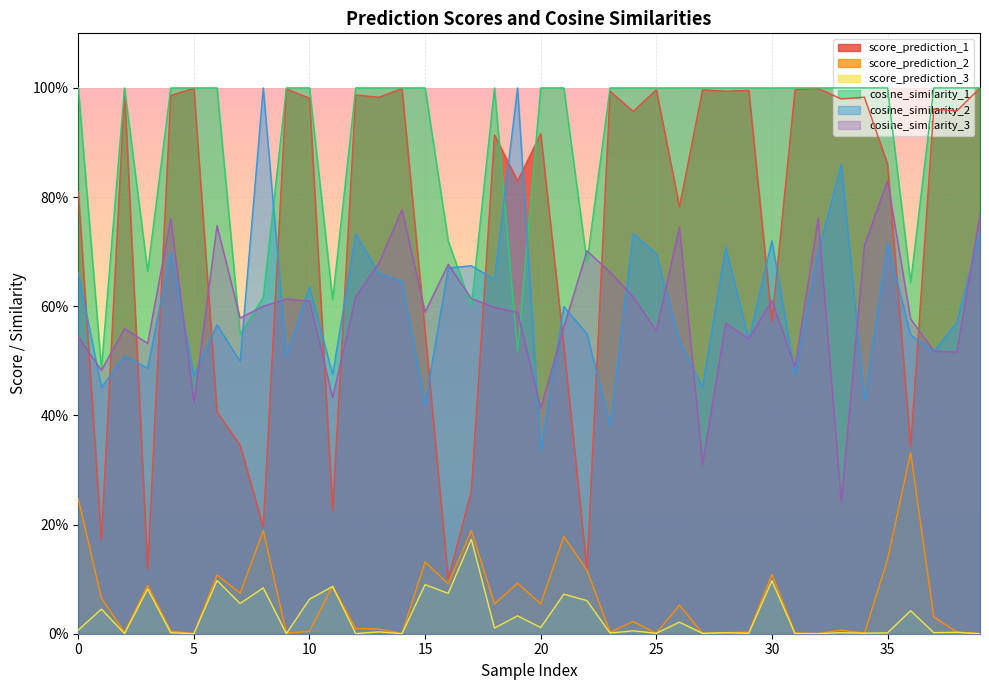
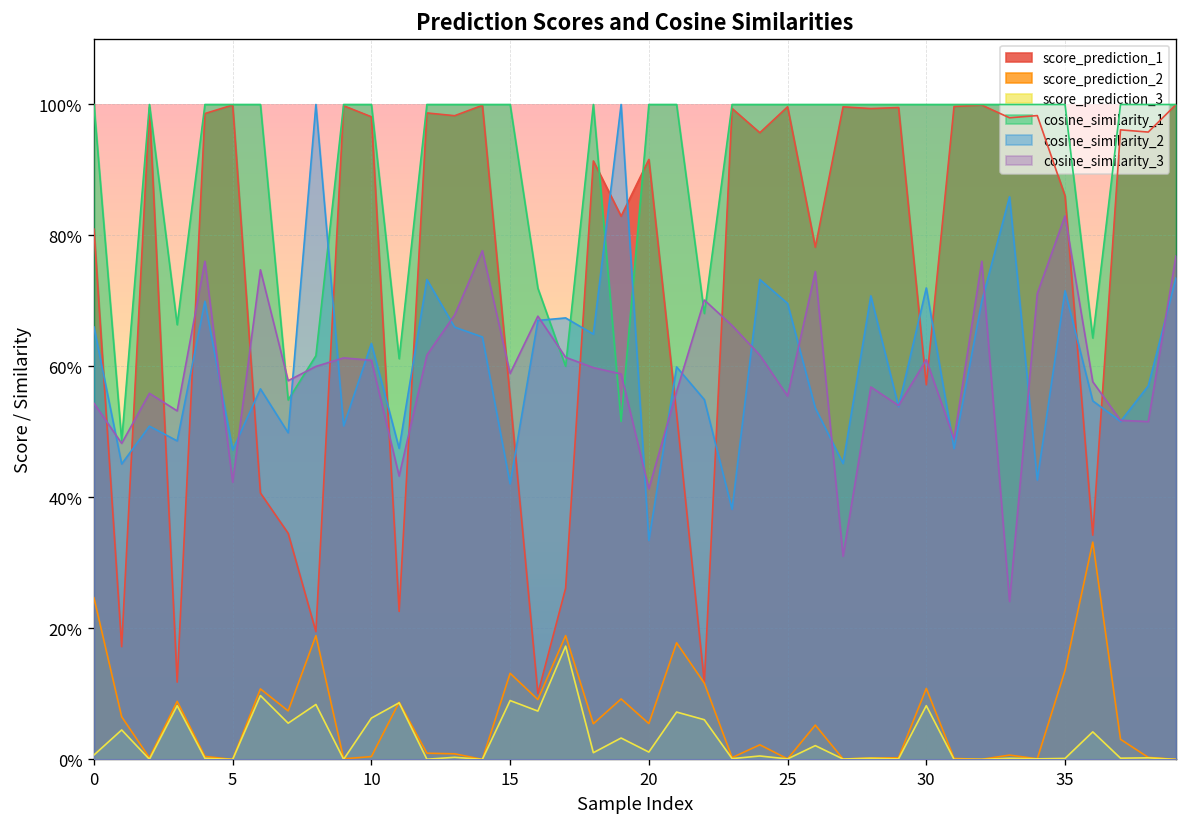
  {
    "score_prediction_1": {
      "0": "81%",
      "10": "98%",
      "15": "55%",
      "20": "92%",
      "30": "57%",
      "35": "86%"
    },
    "score_prediction_2": {
      "0": "25%",
      "10": "0%",
      "15": "13%",
      "20": "5%",
      "30": "11%",
      "35": "14%"
    },
    "score_prediction_3": {
      "0": "1%",
      "10": "6%",
      "15": "9%",
      "20": "1%",
-     "30": "10%",
+     "30": "8%",
      "35": "0%"
    },
    "cosine_similarity_1": {
      "0": "100%",
      "10": "100%",
      "15": "100%",
      "20": "100%",
      "30": "100%"
    },
    "cosine_similarity_2": {
      "0": "66%",
      "5": "47%",
      "10": "64%",
      "15": "42%",
      "20": "33%",
      "25": "70%",
      "30": "72%",
      "35": "72%"
    },
    "cosine_similarity_3": {
      "0": "54%",
      "5": "42%",
      "10": "61%",
      "15": "59%",
      "20": "41%",
      "25": "55%",
      "30": "61%",
      "35": "83%"
    }
  }
